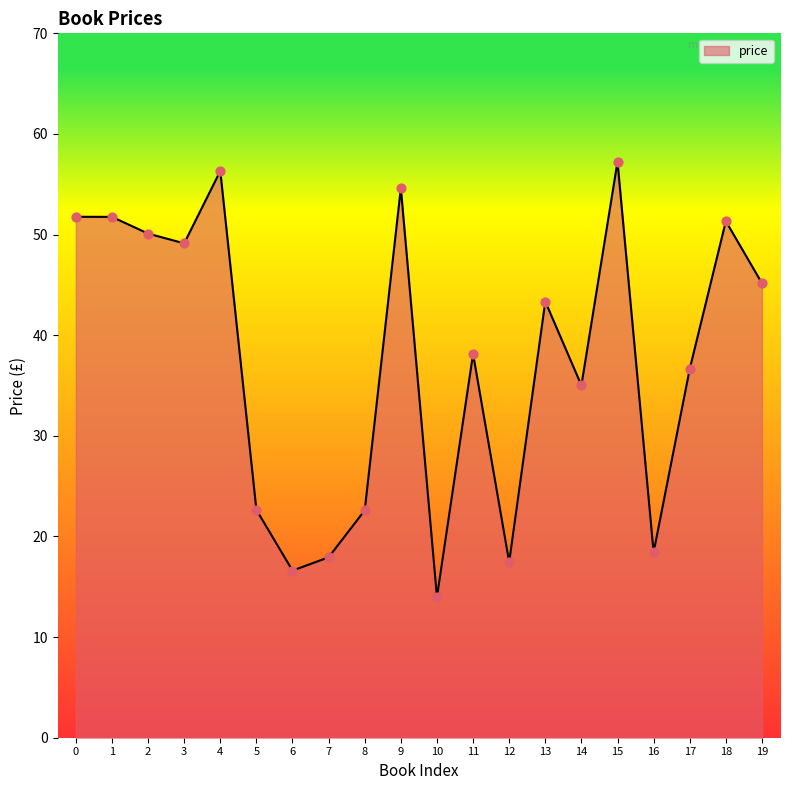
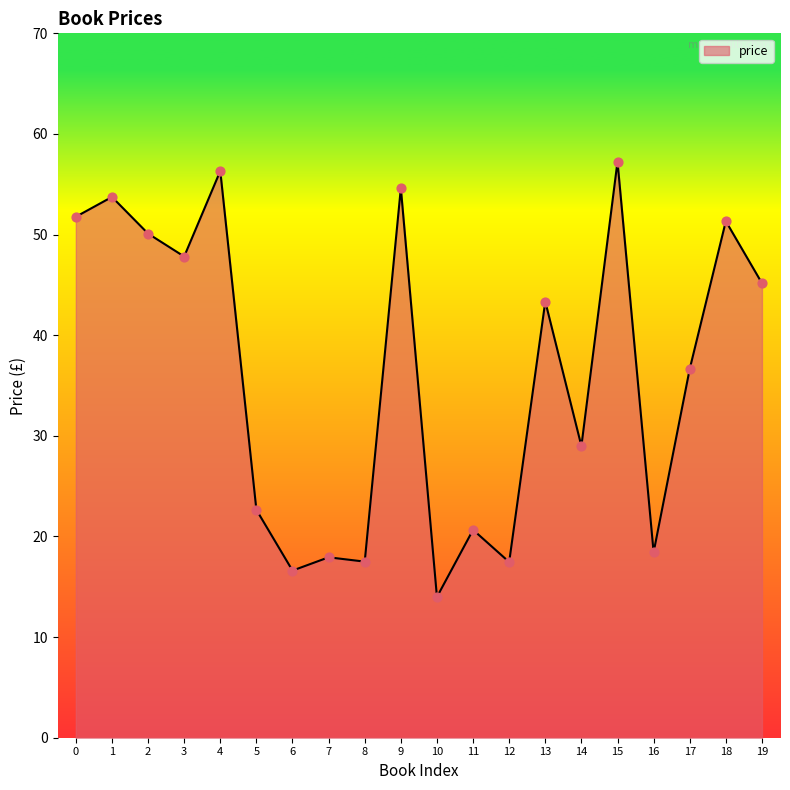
  {
    "0": 51.8,
-   "1": 51.8,
+   "1": 53.7,
    "2": 50.1,
-   "3": 49.1,
+   "3": 47.8,
    "4": 56.3,
    "5": 22.7,
    "6": 16.6,
    "7": 17.9,
-   "8": 22.6,
+   "8": 17.5,
    "9": 54.6,
    "10": 14.0,
-   "11": 38.2,
+   "11": 20.7,
    "12": 17.5,
    "13": 43.4,
-   "14": 35.0,
+   "14": 29.0,
    "15": 57.3,
    "16": 18.4,
    "17": 36.7,
    "18": 51.3,
    "19": 45.2
  }
